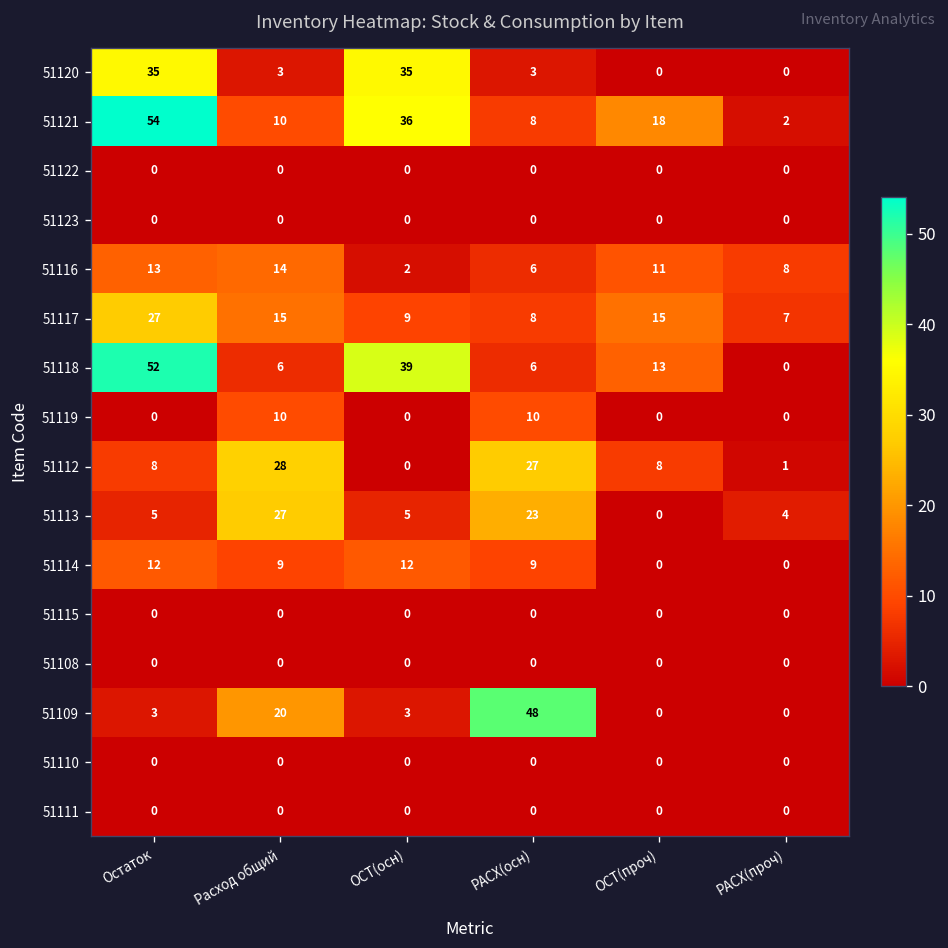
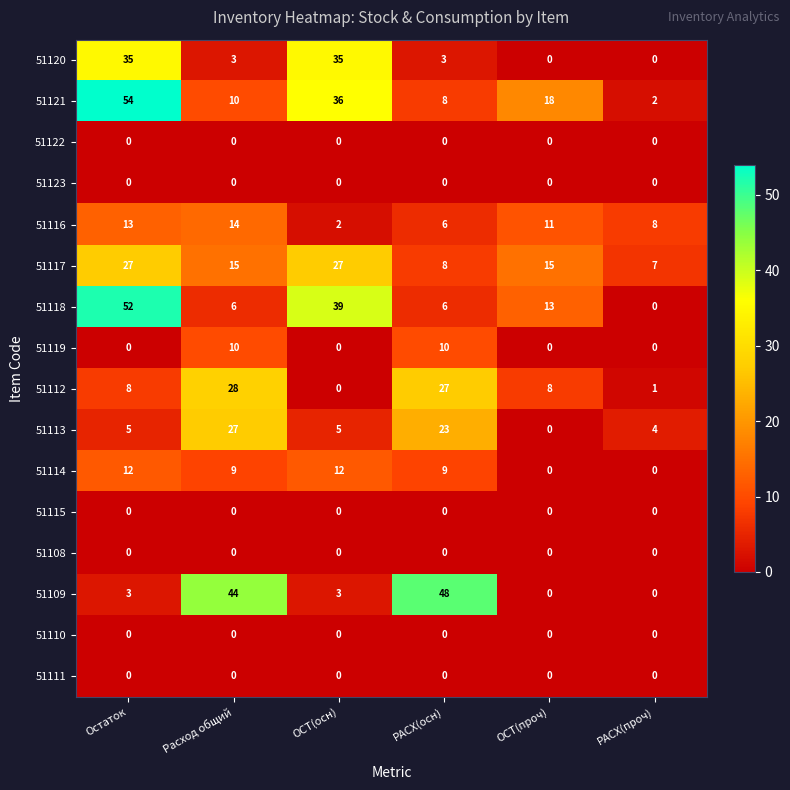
  {
    "51120": {
      "Остаток": 35,
      "Расход общий": 3,
      "ОСТ(осн)": 35,
      "РАСХ(осн)": 3,
      "ОСТ(проч)": 0,
      "РАСХ(проч)": 0
    },
    "51121": {
      "Остаток": 54,
      "Расход общий": 10,
      "ОСТ(осн)": 36,
      "РАСХ(осн)": 8,
      "ОСТ(проч)": 18,
      "РАСХ(проч)": 2
    },
    "51122": {
      "Остаток": 0,
      "Расход общий": 0,
      "ОСТ(осн)": 0,
      "РАСХ(осн)": 0,
      "ОСТ(проч)": 0,
      "РАСХ(проч)": 0
    },
    "51123": {
      "Остаток": 0,
      "Расход общий": 0,
      "ОСТ(осн)": 0,
      "РАСХ(осн)": 0,
      "ОСТ(проч)": 0,
      "РАСХ(проч)": 0
    },
    "51116": {
      "Остаток": 13,
      "Расход общий": 14,
      "ОСТ(осн)": 2,
      "РАСХ(осн)": 6,
      "ОСТ(проч)": 11,
      "РАСХ(проч)": 8
    },
    "51117": {
      "Остаток": 27,
      "Расход общий": 15,
-     "ОСТ(осн)": 9,
+     "ОСТ(осн)": 27,
      "РАСХ(осн)": 8,
      "ОСТ(проч)": 15,
      "РАСХ(проч)": 7
    },
    "51118": {
      "Остаток": 52,
      "Расход общий": 6,
      "ОСТ(осн)": 39,
      "РАСХ(осн)": 6,
      "ОСТ(проч)": 13,
      "РАСХ(проч)": 0
    },
    "51119": {
      "Остаток": 0,
      "Расход общий": 10,
      "ОСТ(осн)": 0,
      "РАСХ(осн)": 10,
      "ОСТ(проч)": 0,
      "РАСХ(проч)": 0
    },
    "51112": {
      "Остаток": 8,
      "Расход общий": 28,
      "ОСТ(осн)": 0,
      "РАСХ(осн)": 27,
      "ОСТ(проч)": 8,
      "РАСХ(проч)": 1
    },
    "51113": {
      "Остаток": 5,
      "Расход общий": 27,
      "ОСТ(осн)": 5,
      "РАСХ(осн)": 23,
      "ОСТ(проч)": 0,
      "РАСХ(проч)": 4
    },
    "51114": {
      "Остаток": 12,
      "Расход общий": 9,
      "ОСТ(осн)": 12,
      "РАСХ(осн)": 9,
      "ОСТ(проч)": 0,
      "РАСХ(проч)": 0
    },
    "51115": {
      "Остаток": 0,
      "Расход общий": 0,
      "ОСТ(осн)": 0,
      "РАСХ(осн)": 0,
      "ОСТ(проч)": 0,
      "РАСХ(проч)": 0
    },
    "51108": {
      "Остаток": 0,
      "Расход общий": 0,
      "ОСТ(осн)": 0,
      "РАСХ(осн)": 0,
      "ОСТ(проч)": 0,
      "РАСХ(проч)": 0
    },
    "51109": {
      "Остаток": 3,
-     "Расход общий": 20,
+     "Расход общий": 44,
      "ОСТ(осн)": 3,
      "РАСХ(осн)": 48,
      "ОСТ(проч)": 0,
      "РАСХ(проч)": 0
    },
    "51110": {
      "Остаток": 0,
      "Расход общий": 0,
      "ОСТ(осн)": 0,
      "РАСХ(осн)": 0,
      "ОСТ(проч)": 0,
      "РАСХ(проч)": 0
    },
    "51111": {
      "Остаток": 0,
      "Расход общий": 0,
      "ОСТ(осн)": 0,
      "РАСХ(осн)": 0,
      "ОСТ(проч)": 0,
      "РАСХ(проч)": 0
    }
  }
